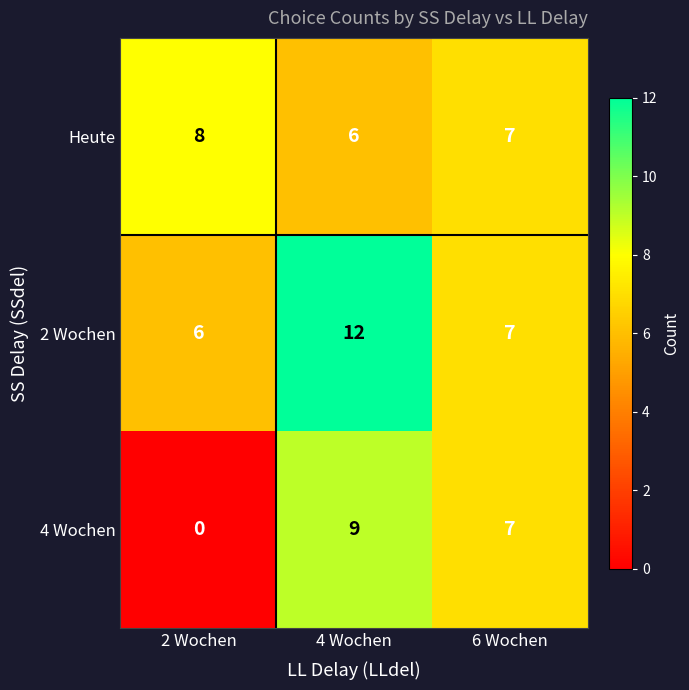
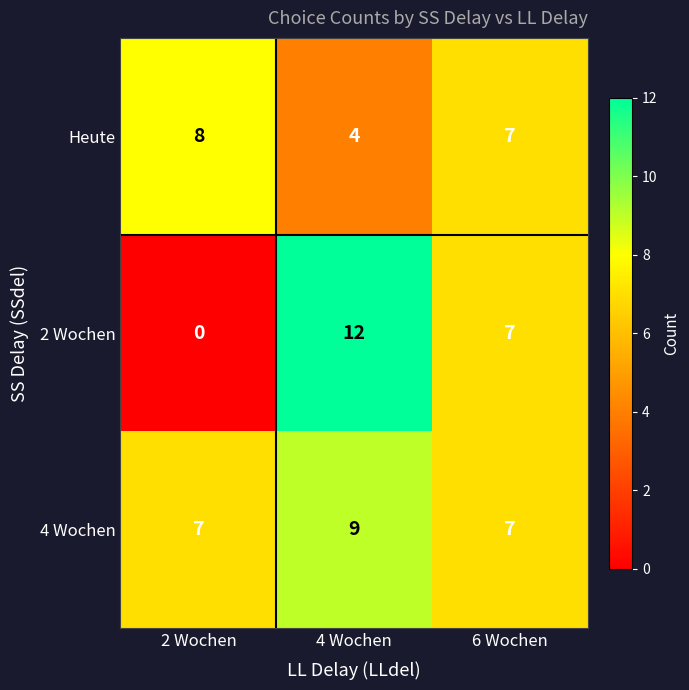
  {
    "Heute": {
      "2 Wochen": 8,
-     "4 Wochen": 6,
+     "4 Wochen": 4,
      "6 Wochen": 7
    },
    "2 Wochen": {
-     "2 Wochen": 6,
+     "2 Wochen": 0,
      "4 Wochen": 12,
      "6 Wochen": 7
    },
    "4 Wochen": {
-     "2 Wochen": 0,
+     "2 Wochen": 7,
      "4 Wochen": 9,
      "6 Wochen": 7
    }
  }
